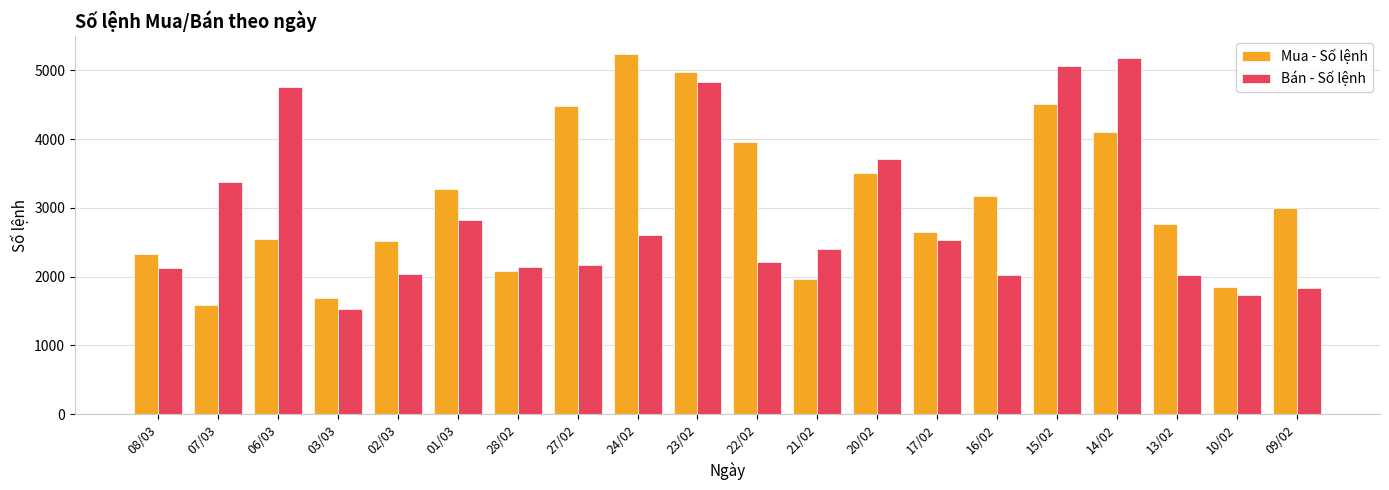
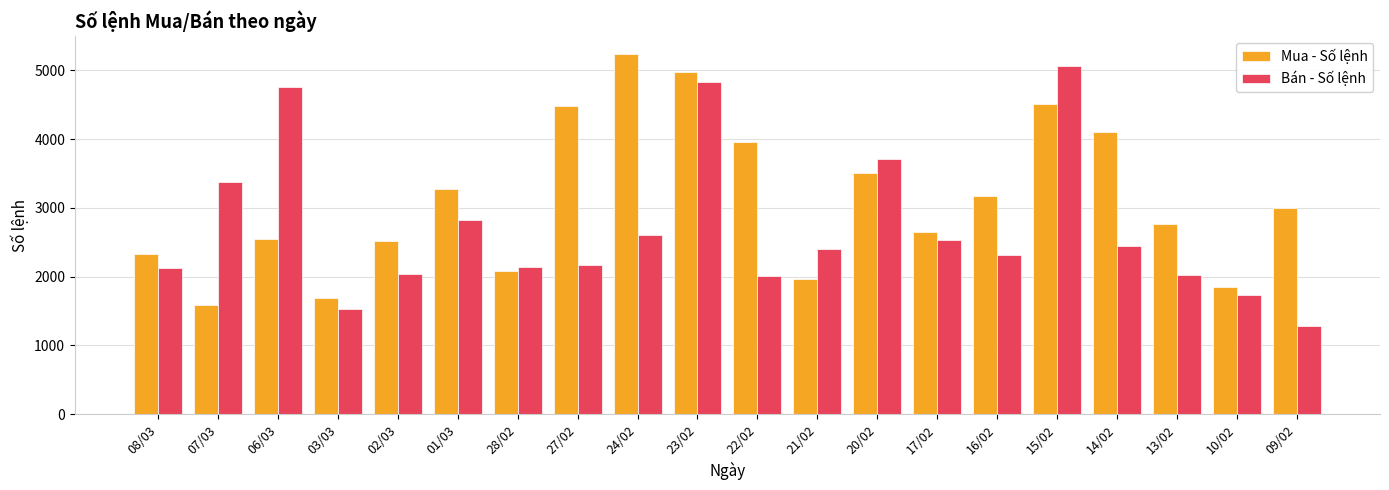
  {
    "Mua - Số lệnh": {
      "08/03": 2300,
      "07/03": 1600,
      "06/03": 2600,
      "03/03": 1700,
      "02/03": 2500,
      "01/03": 3300,
      "28/02": 2100,
      "27/02": 4500,
      "24/02": 5200,
      "23/02": 5000,
      "22/02": 4000,
      "21/02": 2000,
      "20/02": 3500,
      "17/02": 2600,
      "16/02": 3200,
      "15/02": 4500,
      "14/02": 4100,
      "13/02": 2800,
      "10/02": 1900,
      "09/02": 3000
    },
    "Bán - Số lệnh": {
      "08/03": 2100,
      "07/03": 3400,
      "06/03": 4800,
      "03/03": 1500,
      "02/03": 2000,
      "01/03": 2800,
      "28/02": 2100,
      "27/02": 2200,
      "24/02": 2600,
      "23/02": 4800,
-     "22/02": 2200,
+     "22/02": 2000,
      "21/02": 2400,
      "20/02": 3700,
      "17/02": 2500,
-     "16/02": 2000,
+     "16/02": 2300,
      "15/02": 5100,
-     "14/02": 5200,
+     "14/02": 2500,
      "13/02": 2000,
      "10/02": 1700,
-     "09/02": 1800
+     "09/02": 1300
    }
  }
